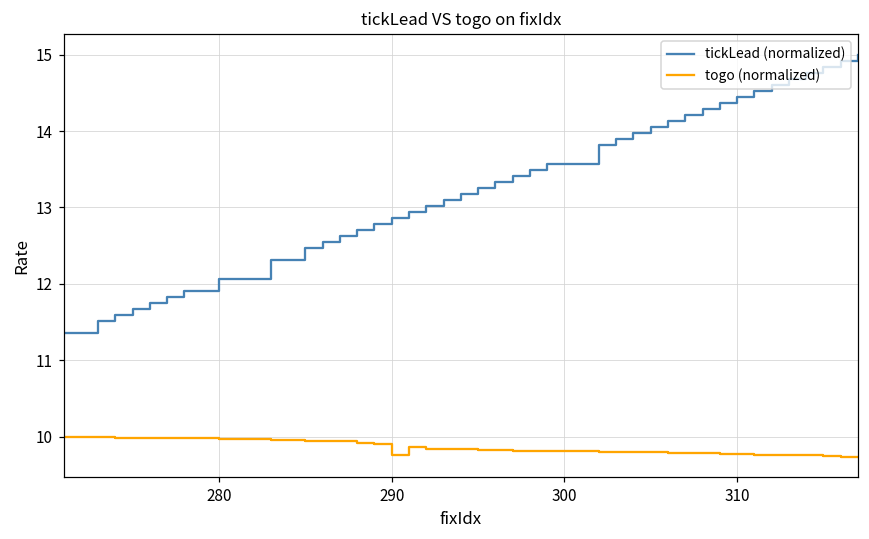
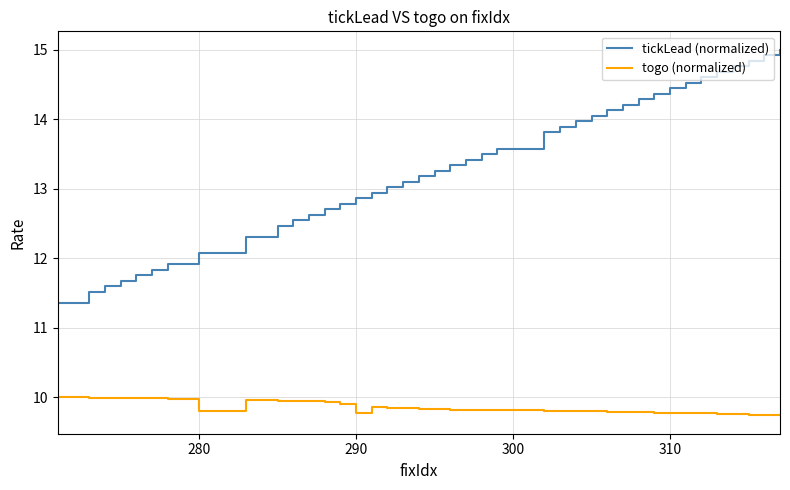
  {
    "tickLead (normalized)": {
      "280": 12.1,
      "290": 12.9,
      "310": 14.4
    },
    "togo (normalized)": {
-     "280": 10.0,
+     "280": 9.8,
      "290": 9.8,
      "310": 9.8
    }
  }
